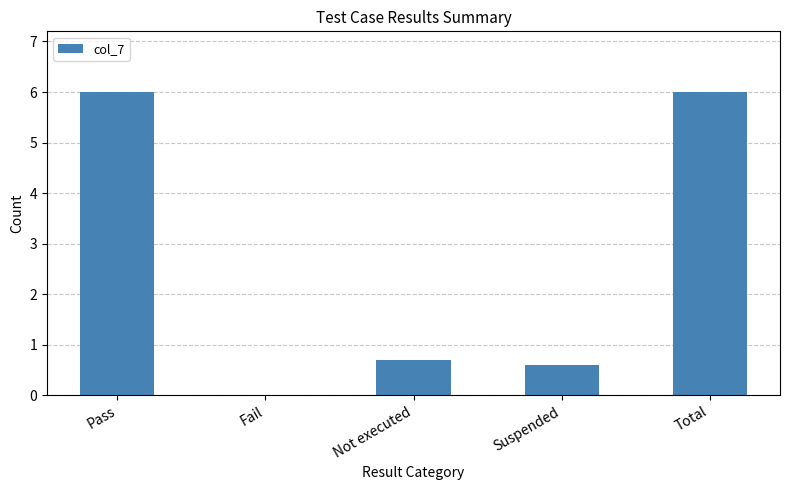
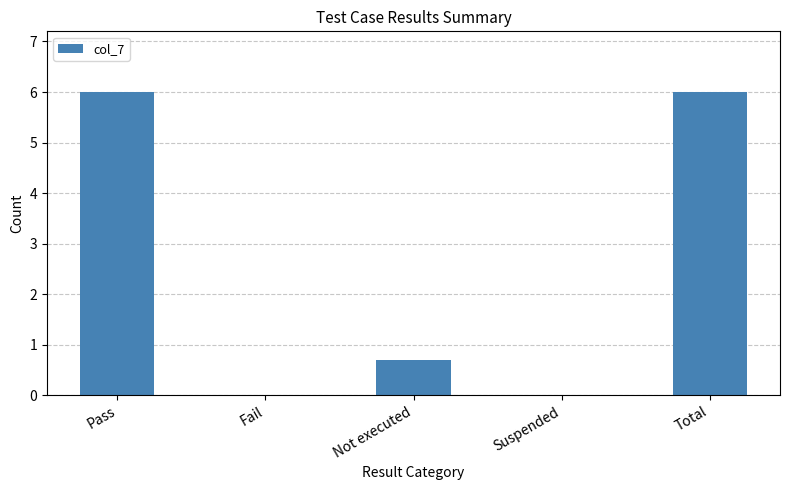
  {
    "Pass": 6.0,
    "Fail": 0.0,
    "Not executed": 0.7,
-   "Suspended": 0.6,
+   "Suspended": 0.0,
    "Total": 6.0
  }
